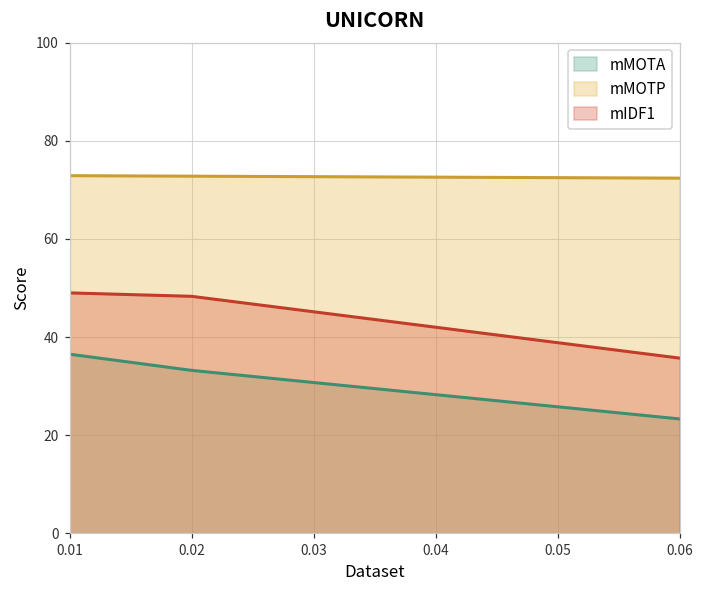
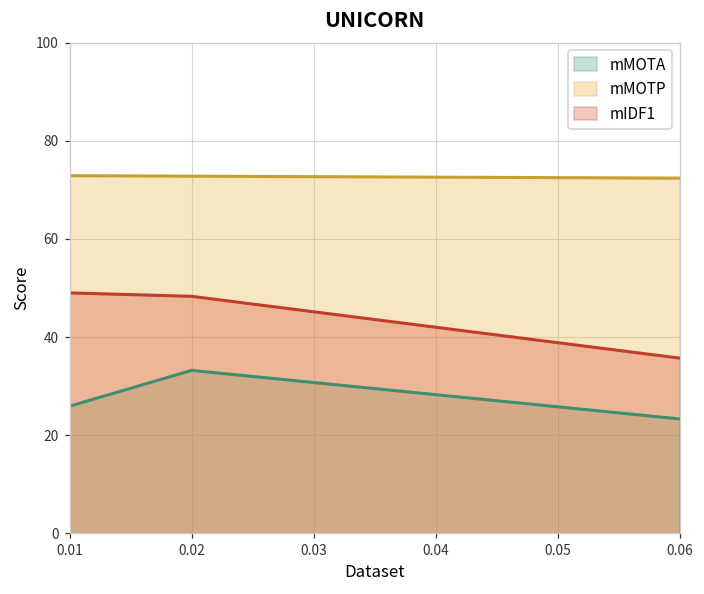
  {
    "mMOTA": {
-     "0.01": 37,
+     "0.01": 26,
      "0.02": 33,
      "0.06": 23
    }
  }
